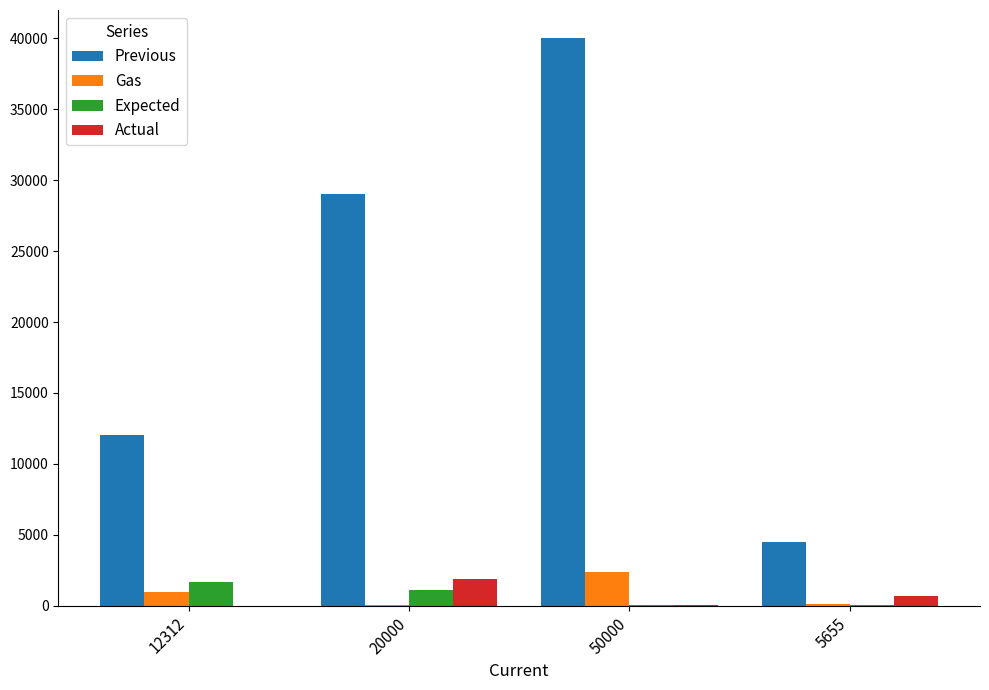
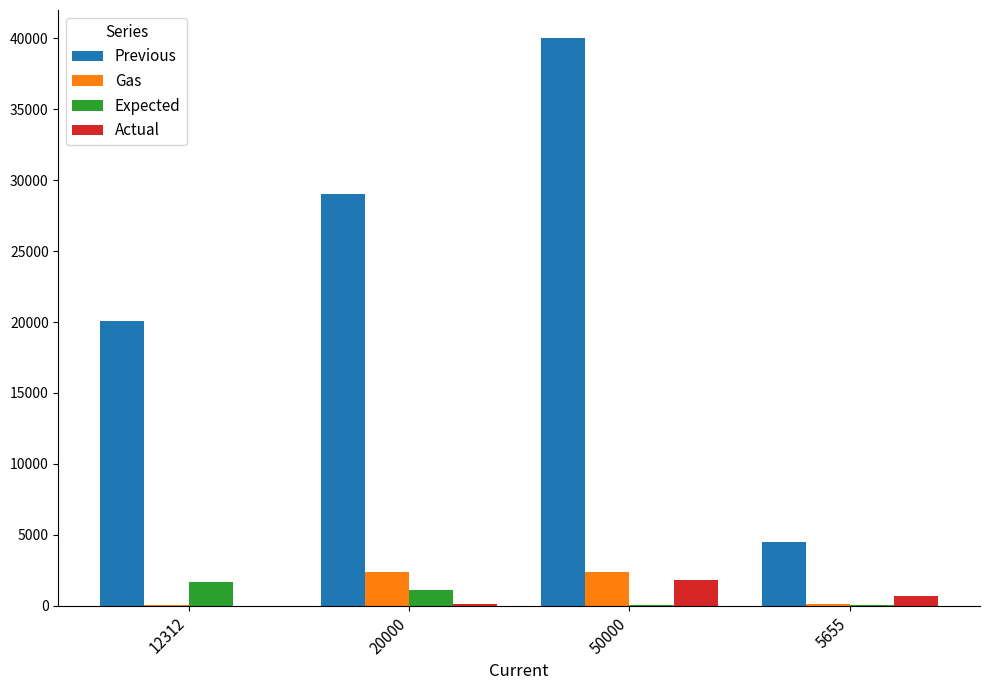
  {
    "Previous": {
-     "12312": 12000,
+     "12312": 20100,
      "20000": 29000,
      "50000": 40000,
      "5655": 4500
    },
    "Gas": {
-     "12312": 1000,
-     "20000": 0,
+     "12312": 0,
+     "20000": 2400,
      "50000": 2300
    },
    "Expected": {
      "12312": 1700,
      "20000": 1100
    },
    "Actual": {
-     "20000": 1900,
-     "50000": 0,
+     "20000": 100,
+     "50000": 1800,
      "5655": 700
    }
  }
